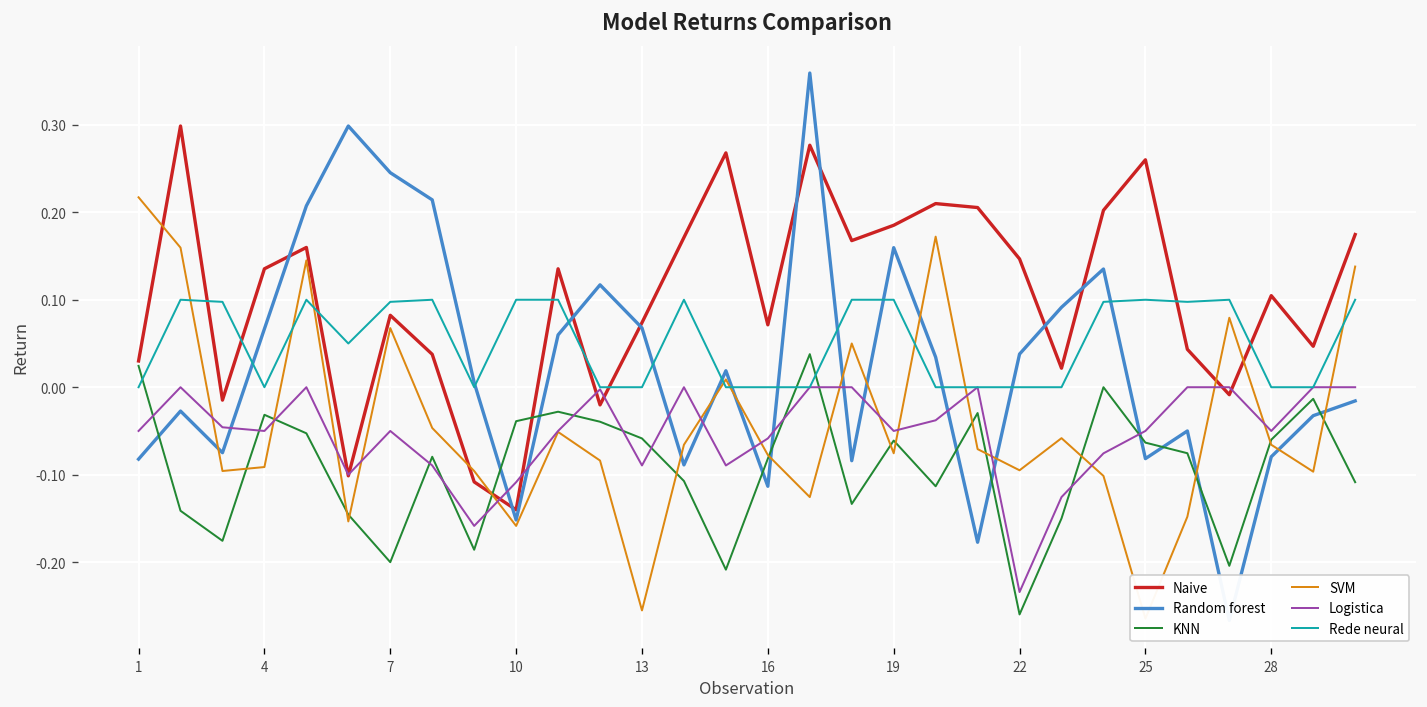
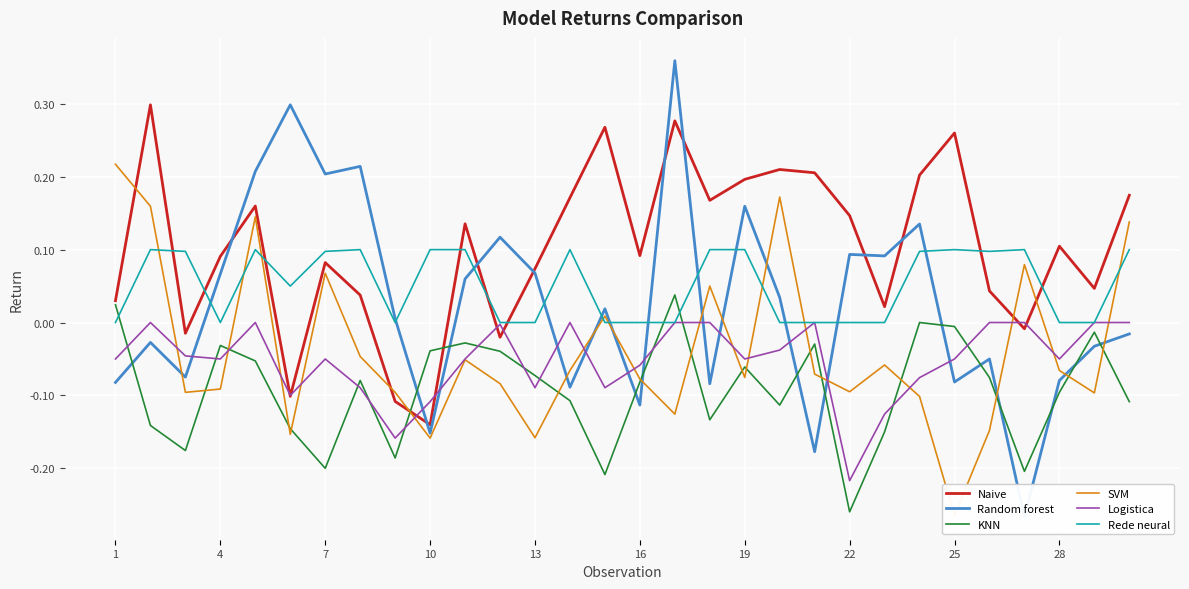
  {
    "Naive": {
      "1": 0.03,
-     "4": 0.14,
+     "4": 0.09,
      "7": 0.08,
      "10": -0.14,
      "13": 0.07,
-     "16": 0.07,
-     "19": 0.19,
+     "16": 0.09,
+     "19": 0.20,
      "22": 0.15,
      "25": 0.26,
      "28": 0.10
    },
    "Random forest": {
      "1": -0.08,
      "4": 0.07,
-     "7": 0.25,
+     "7": 0.20,
      "10": -0.15,
      "13": 0.07,
      "16": -0.11,
      "19": 0.16,
-     "22": 0.04,
+     "22": 0.09,
      "25": -0.08,
      "28": -0.08
    },
    "KNN": {
      "1": 0.02,
      "4": -0.03,
      "7": -0.20,
      "10": -0.04,
-     "13": -0.06,
+     "13": -0.07,
      "16": -0.08,
      "19": -0.06,
      "22": -0.26,
-     "25": -0.06,
-     "28": -0.06
+     "25": -0.01,
+     "28": -0.10
    },
    "SVM": {
      "1": 0.22,
      "4": -0.09,
      "7": 0.07,
      "10": -0.16,
-     "13": -0.26,
+     "13": -0.16,
      "16": -0.08,
      "19": -0.08,
      "22": -0.09,
      "28": -0.07
    },
    "Logistica": {
      "1": -0.05,
      "4": -0.05,
      "7": -0.05,
      "10": -0.11,
      "13": -0.09,
      "16": -0.06,
      "19": -0.05,
-     "22": -0.23,
+     "22": -0.22,
      "25": -0.05,
      "28": -0.05
    },
    "Rede neural": {
      "1": 0.00,
      "4": 0.00,
      "7": 0.10,
      "10": 0.10,
      "13": 0.00,
      "16": 0.00,
      "19": 0.10,
      "22": 0.00,
      "25": 0.10,
      "28": 0.00
    }
  }
